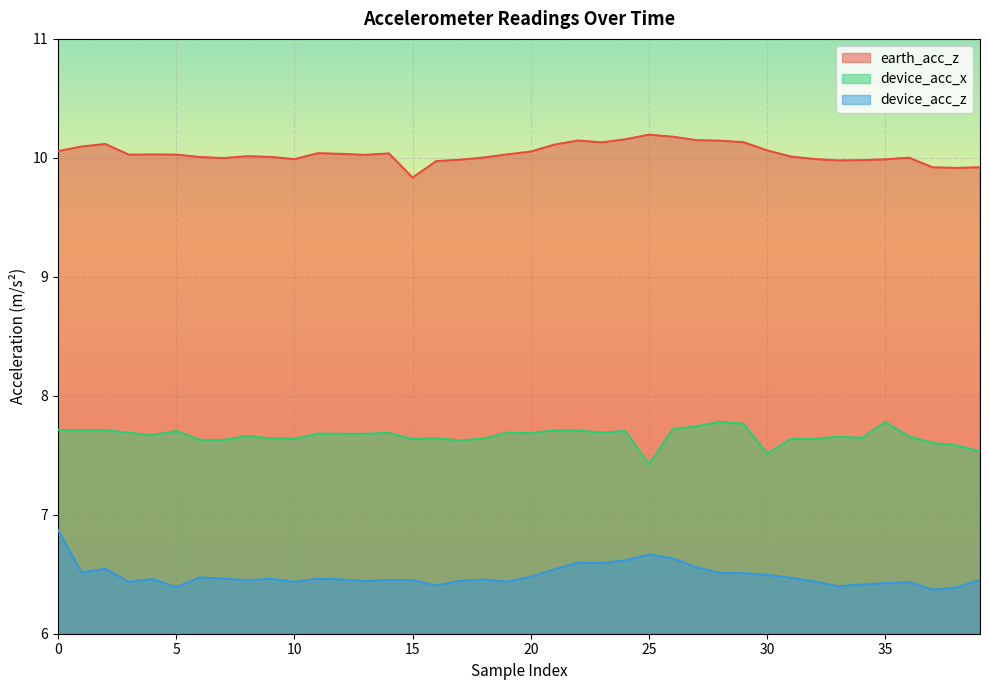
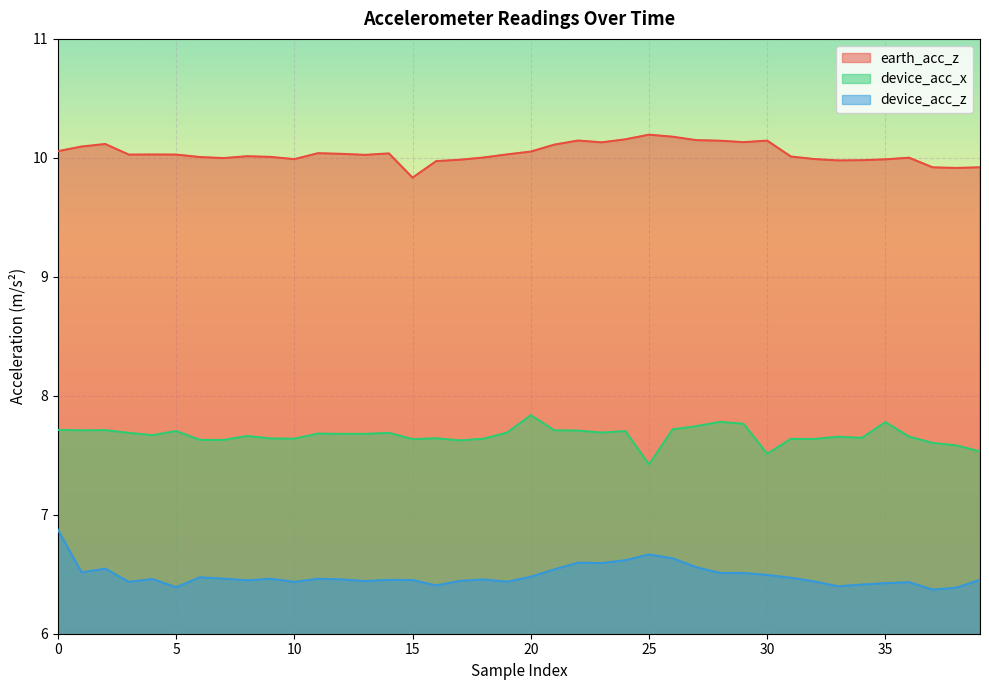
  {
    "earth_acc_z": {
      "0": 10.06,
      "5": 10.03,
      "10": 9.99,
      "15": 9.83,
      "20": 10.05,
      "25": 10.19,
-     "30": 10.06,
+     "30": 10.14,
      "35": 9.99
    },
    "device_acc_x": {
      "0": 7.71,
      "5": 7.70,
      "10": 7.64,
      "15": 7.64,
-     "20": 7.69,
+     "20": 7.84,
      "25": 7.42,
      "30": 7.51,
      "35": 7.78
    },
    "device_acc_z": {
      "0": 6.87,
      "5": 6.39,
      "10": 6.44,
      "15": 6.45,
      "20": 6.48,
      "25": 6.67,
      "30": 6.49,
      "35": 6.42
    }
  }
